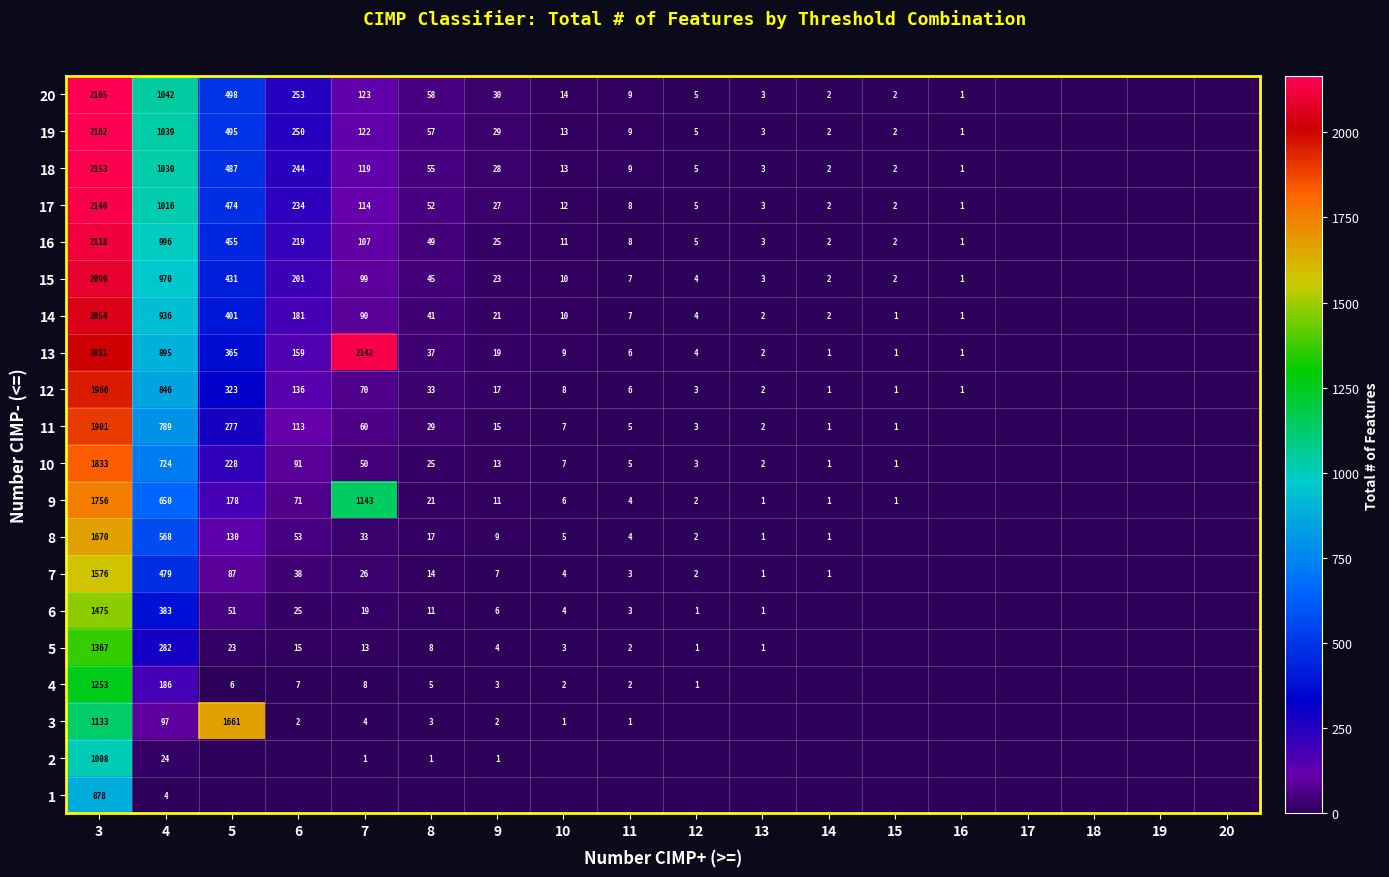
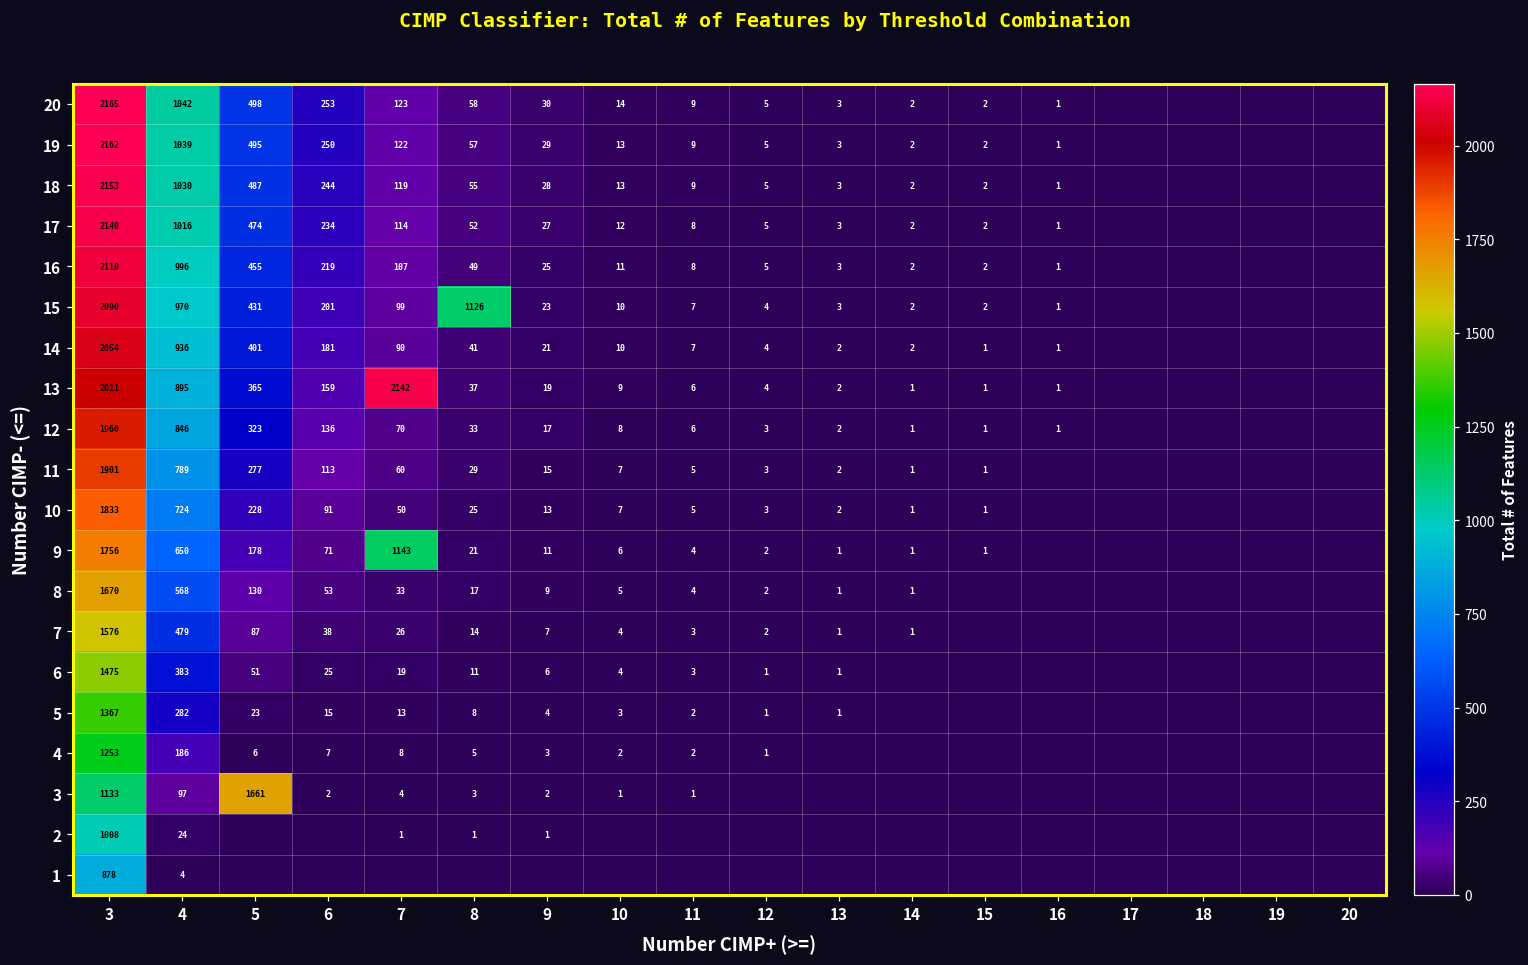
  {
    "15": {
      "3": 2090,
      "4": 970,
      "5": 431,
      "6": 201,
      "7": 99,
-     "8": 45,
+     "8": 1126,
      "9": 23,
      "10": 10,
      "11": 7,
      "12": 4,
      "13": 3,
      "14": 2,
      "15": 2,
      "16": 1
    }
  }
